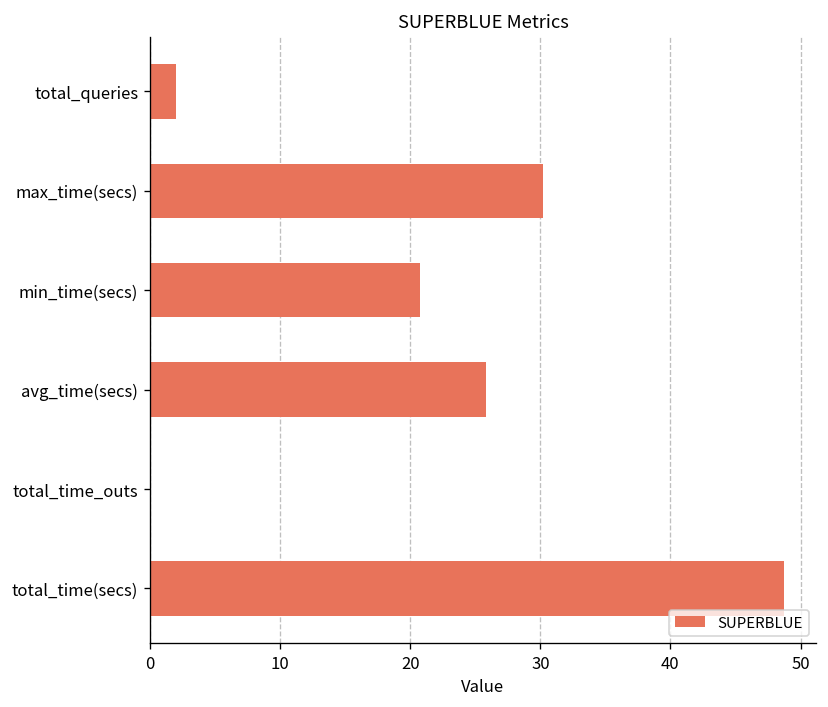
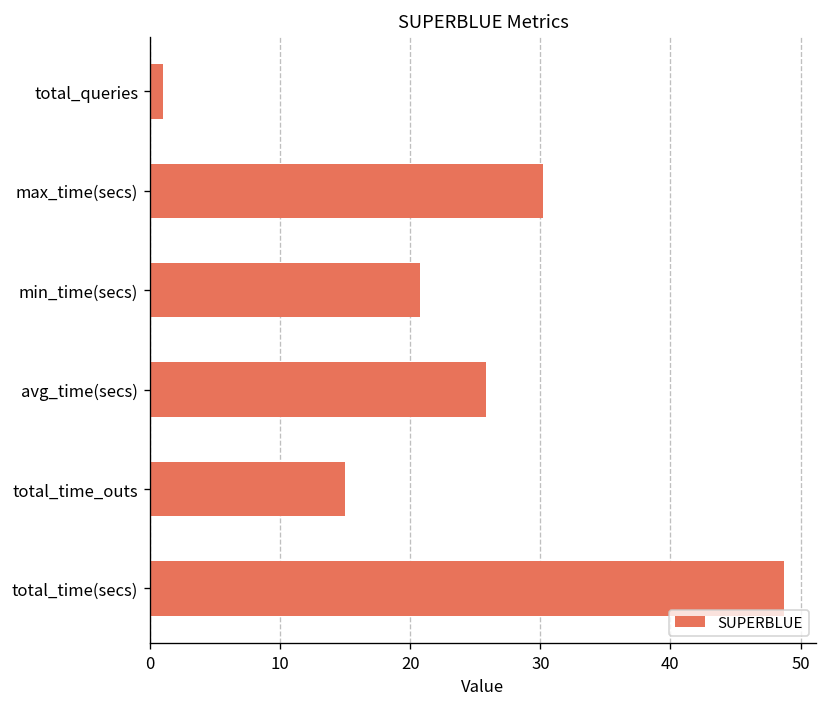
  {
-   "total_queries": 2,
+   "total_queries": 1,
    "max_time(secs)": 30,
    "min_time(secs)": 20.7,
    "avg_time(secs)": 26,
-   "total_time_outs": 0,
+   "total_time_outs": 15,
    "total_time(secs)": 48.8
  }
